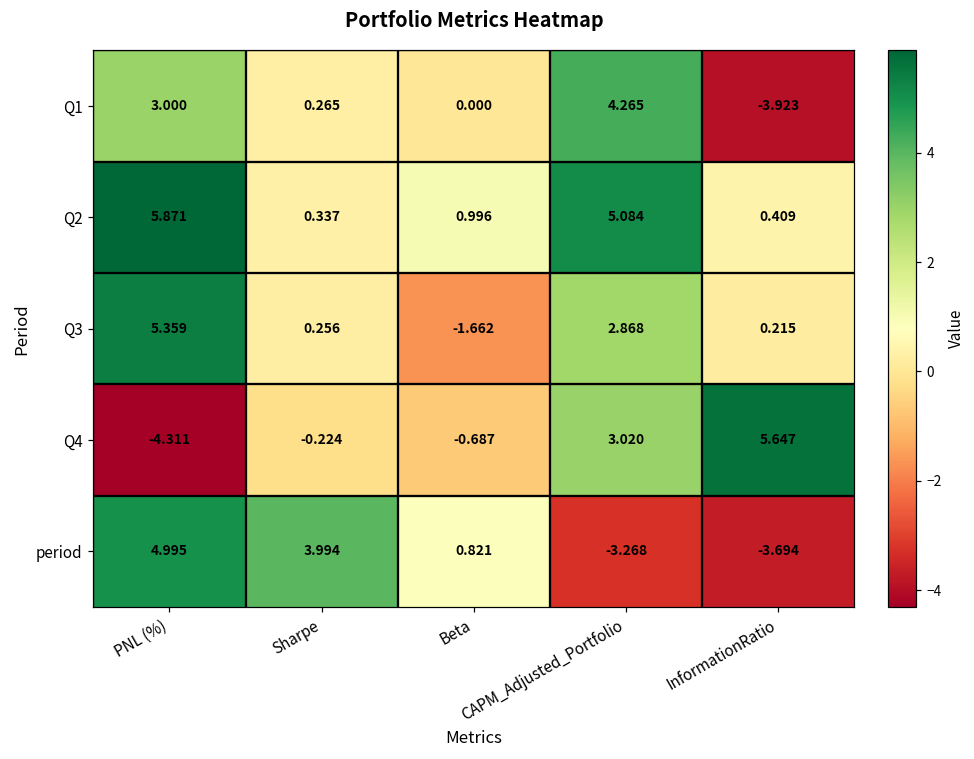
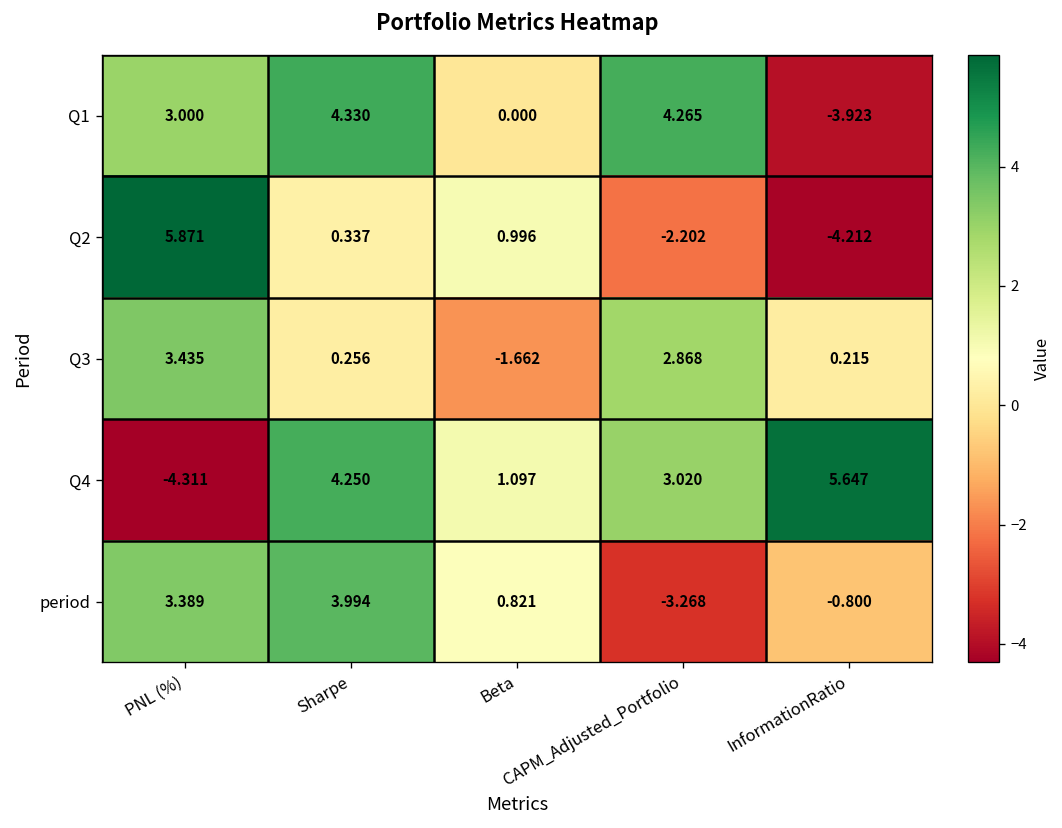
  {
    "Q1": {
      "PNL (%)": 3.000,
-     "Sharpe": 0.265,
+     "Sharpe": 4.330,
      "Beta": 0.000,
      "CAPM_Adjusted_Portfolio": 4.265,
      "InformationRatio": -3.923
    },
    "Q2": {
      "PNL (%)": 5.871,
      "Sharpe": 0.337,
      "Beta": 0.996,
-     "CAPM_Adjusted_Portfolio": 5.084,
-     "InformationRatio": 0.409
+     "CAPM_Adjusted_Portfolio": -2.202,
+     "InformationRatio": -4.212
    },
    "Q3": {
-     "PNL (%)": 5.359,
+     "PNL (%)": 3.435,
      "Sharpe": 0.256,
      "Beta": -1.662,
      "CAPM_Adjusted_Portfolio": 2.868,
      "InformationRatio": 0.215
    },
    "Q4": {
      "PNL (%)": -4.311,
-     "Sharpe": -0.224,
-     "Beta": -0.687,
+     "Sharpe": 4.250,
+     "Beta": 1.097,
      "CAPM_Adjusted_Portfolio": 3.020,
      "InformationRatio": 5.647
    },
    "period": {
-     "PNL (%)": 4.995,
+     "PNL (%)": 3.389,
      "Sharpe": 3.994,
      "Beta": 0.821,
      "CAPM_Adjusted_Portfolio": -3.268,
-     "InformationRatio": -3.694
+     "InformationRatio": -0.800
    }
  }
